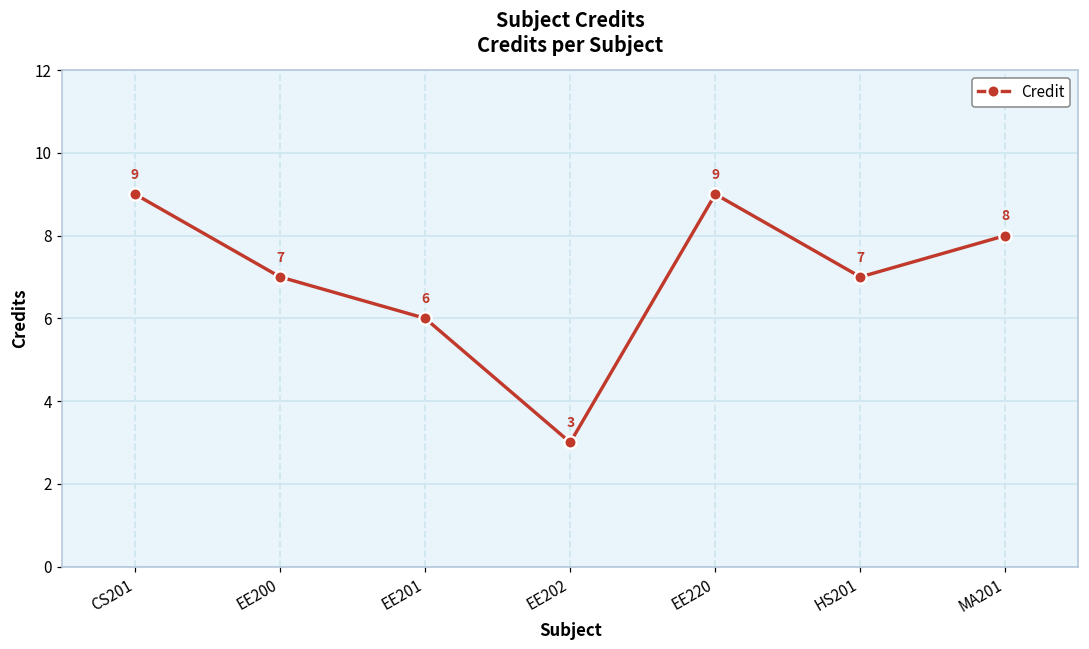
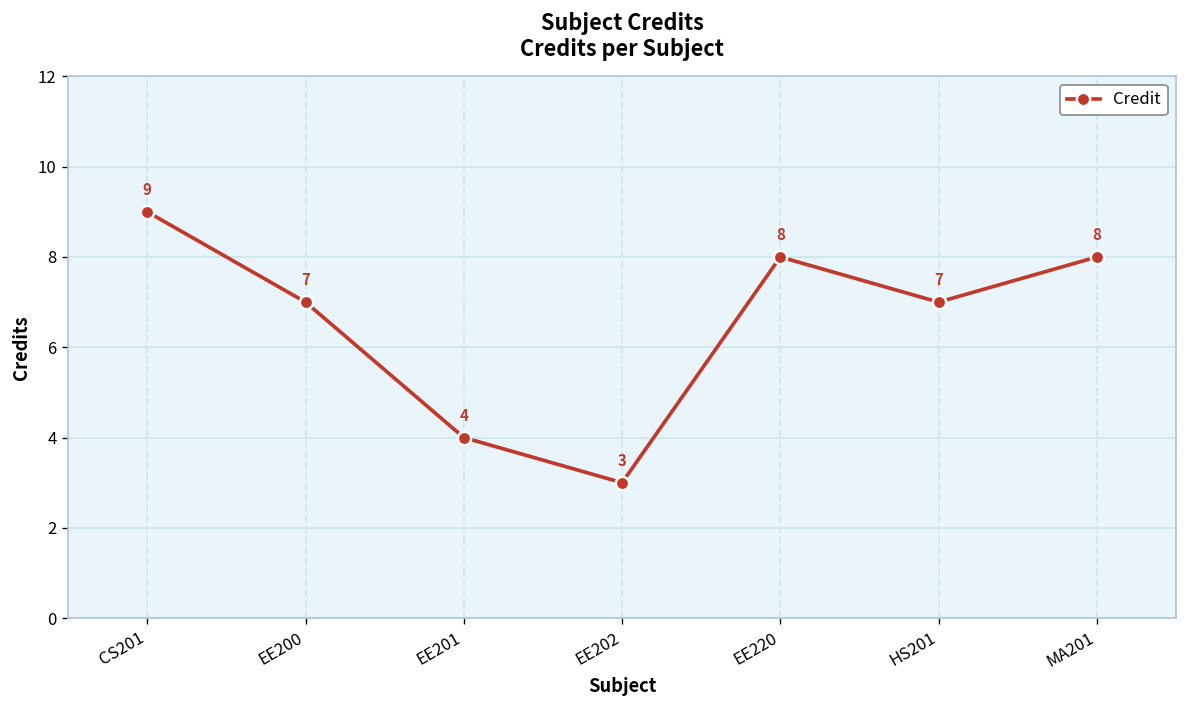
  {
    "CS201": 9,
    "EE200": 7,
-   "EE201": 6,
+   "EE201": 4,
    "EE202": 3,
-   "EE220": 9,
+   "EE220": 8,
    "HS201": 7,
    "MA201": 8
  }
